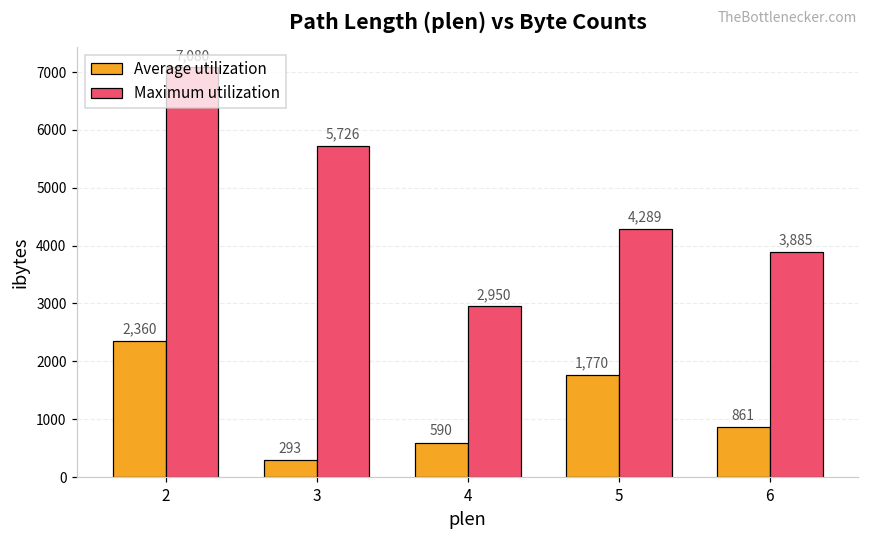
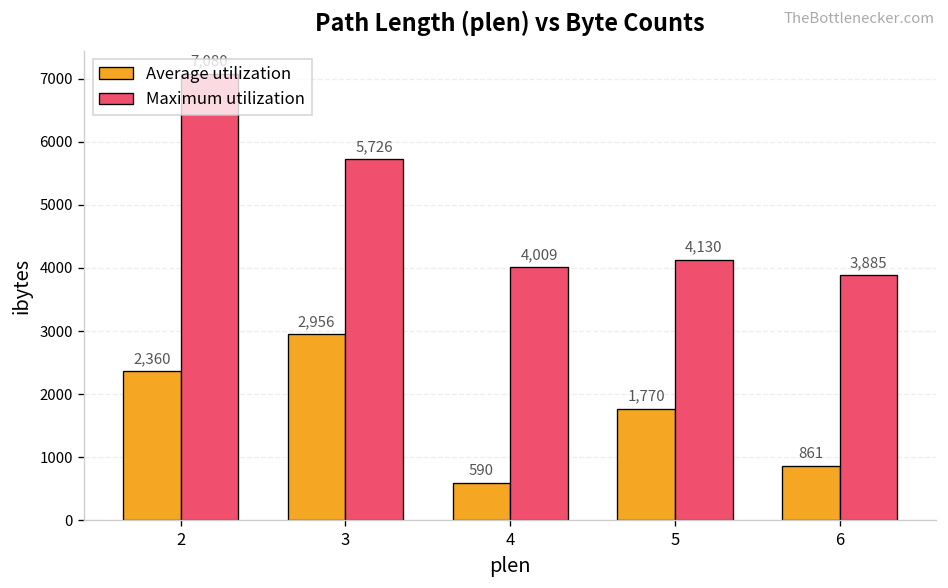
  {
    "Average utilization": {
      "2": "2,360",
-     "3": "293",
+     "3": "2,956",
      "4": "590",
      "5": "1,770",
      "6": "861"
    },
    "Maximum utilization": {
      "3": "5,726",
-     "4": "2,950",
-     "5": "4,289",
+     "4": "4,009",
+     "5": "4,130",
      "6": "3,885"
    }
  }
